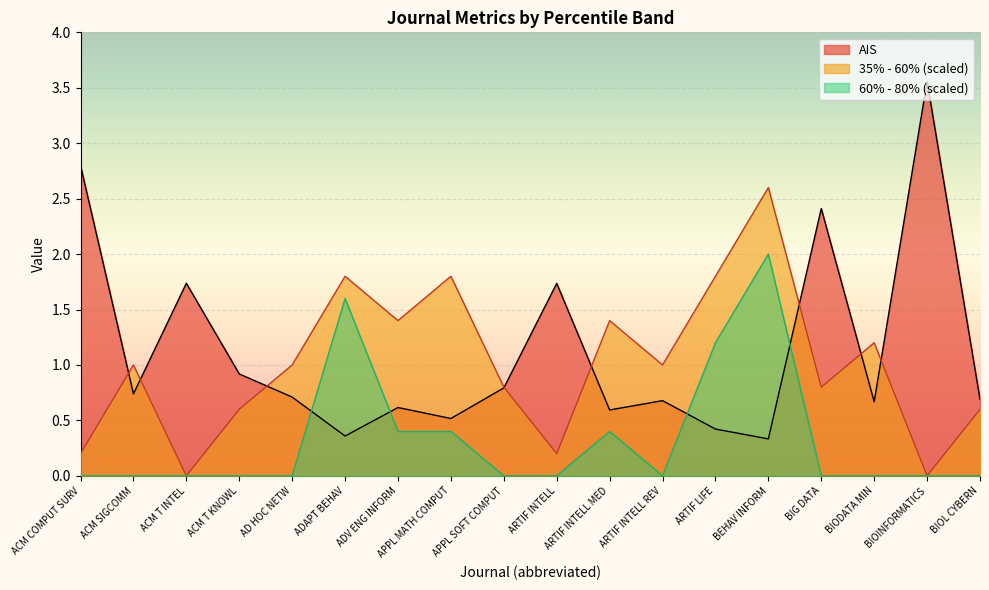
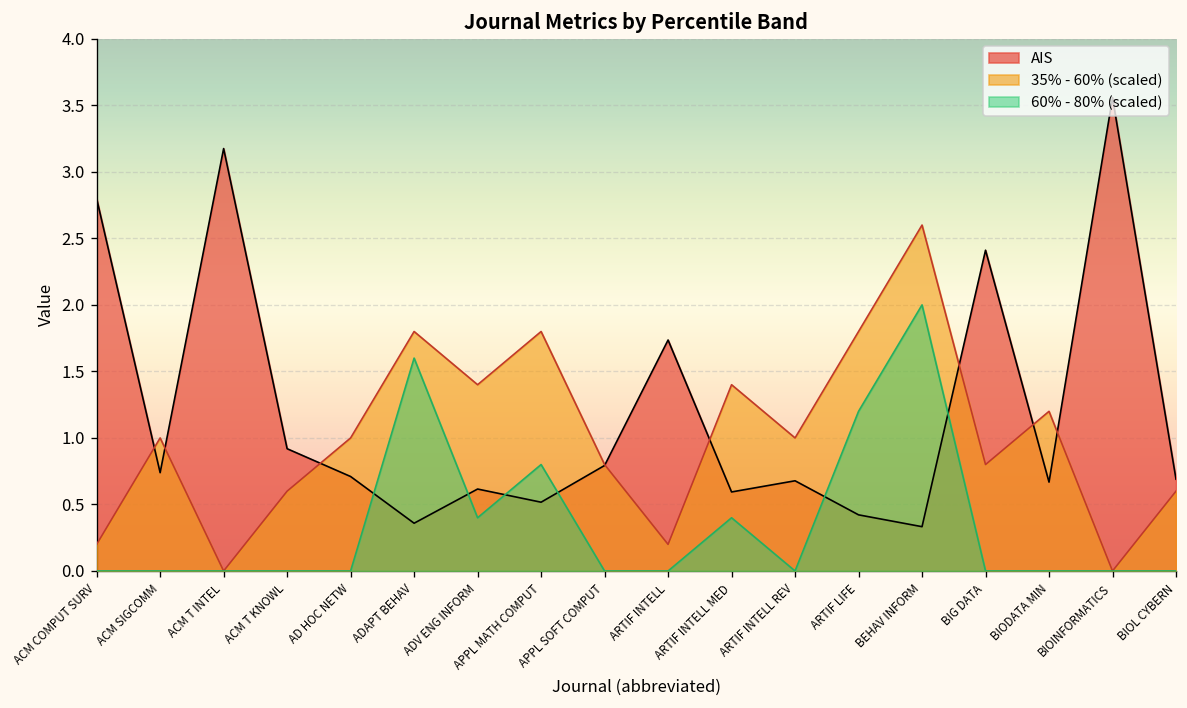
  {
    "AIS": {
      "ACM COMPUT SURV": 2.80,
      "ACM SIGCOMM": 0.74,
-     "ACM T INTEL": 1.74,
+     "ACM T INTEL": 3.18,
      "ACM T KNOWL": 0.92,
      "AD HOC NETW": 0.71,
      "ADAPT BEHAV": 0.36,
      "ADV ENG INFORM": 0.62,
      "APPL MATH COMPUT": 0.52,
      "ARTIF INTELL": 1.74,
      "ARTIF INTELL MED": 0.59,
      "ARTIF INTELL REV": 0.68,
      "ARTIF LIFE": 0.42,
      "BEHAV INFORM": 0.33,
      "BIG DATA": 2.41,
      "BIODATA MIN": 0.67,
      "BIOL CYBERN": 0.69
    },
    "35% - 60% (scaled)": {
      "ACM COMPUT SURV": 0.20,
      "ACM SIGCOMM": 1.00,
      "ACM T KNOWL": 0.60,
      "AD HOC NETW": 1.00,
      "ADAPT BEHAV": 1.80,
      "ADV ENG INFORM": 1.40,
      "APPL MATH COMPUT": 1.80,
      "ARTIF INTELL": 0.20,
      "ARTIF INTELL MED": 1.40,
      "ARTIF INTELL REV": 1.00,
      "ARTIF LIFE": 1.80,
      "BEHAV INFORM": 2.60,
      "BIG DATA": 0.80,
      "BIODATA MIN": 1.20,
      "BIOL CYBERN": 0.60
    },
    "60% - 80% (scaled)": {
      "ACM COMPUT SURV": 0.00,
      "ACM SIGCOMM": 0.00,
      "ACM T KNOWL": 0.00,
      "AD HOC NETW": 0.00,
      "ADAPT BEHAV": 1.60,
      "ADV ENG INFORM": 0.40,
-     "APPL MATH COMPUT": 0.40,
+     "APPL MATH COMPUT": 0.80,
      "APPL SOFT COMPUT": 0.00,
      "ARTIF INTELL": 0.00,
      "ARTIF INTELL MED": 0.40,
      "ARTIF INTELL REV": 0.00,
      "ARTIF LIFE": 1.20,
      "BEHAV INFORM": 2.00,
      "BIG DATA": 0.00,
      "BIODATA MIN": 0.00,
      "BIOL CYBERN": 0.00
    }
  }
